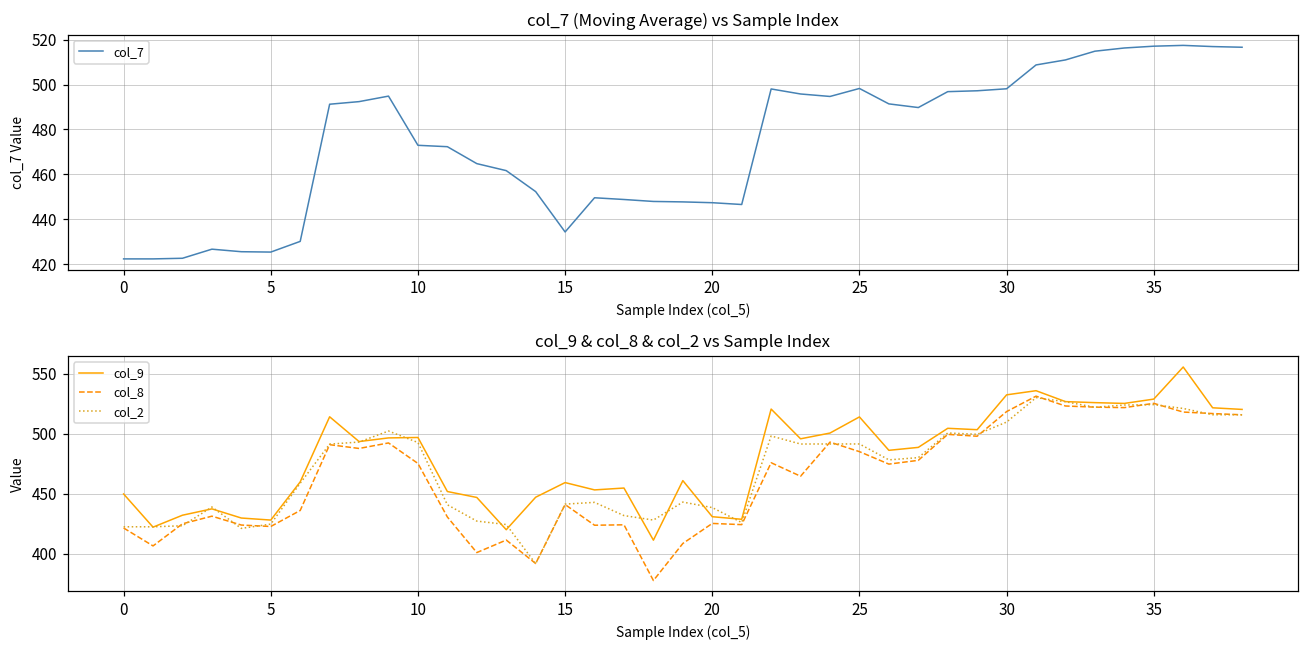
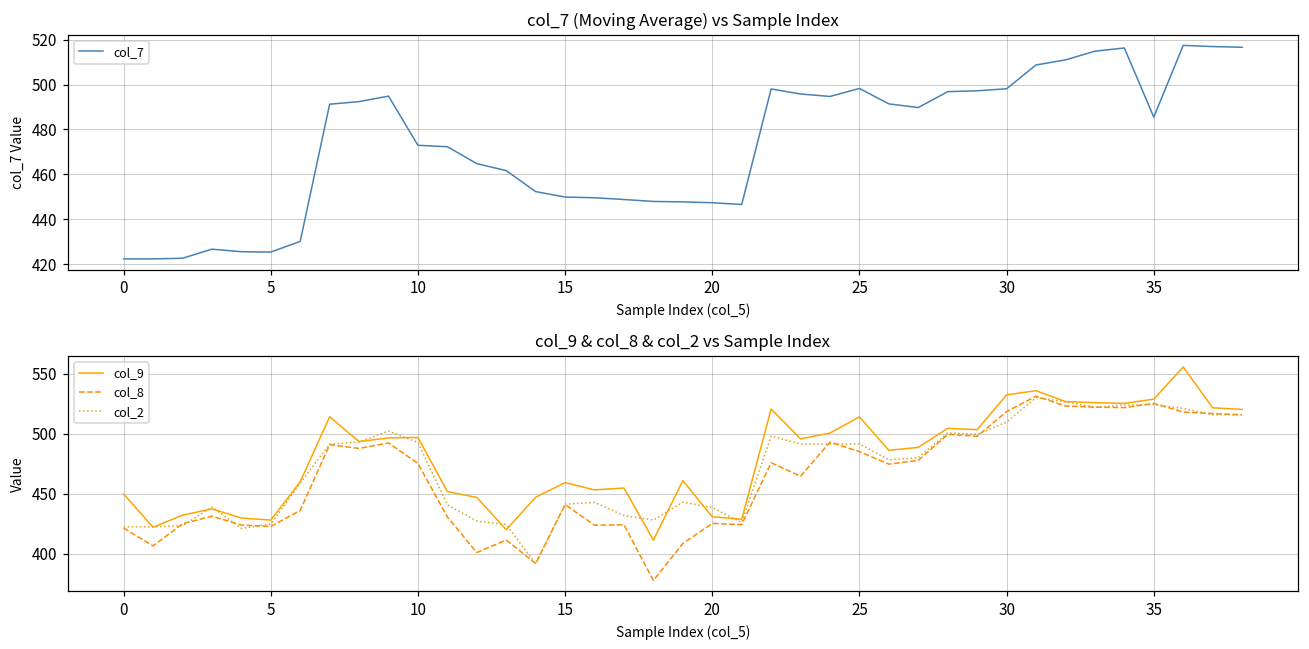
  {
    "col_7 (Moving Average) vs Sample Index": {
      "0": 422,
      "5": 425,
      "10": 473,
-     "15": 434,
+     "15": 450,
      "20": 447,
      "25": 498,
      "30": 498,
-     "35": 517
+     "35": 486
    }
  }
